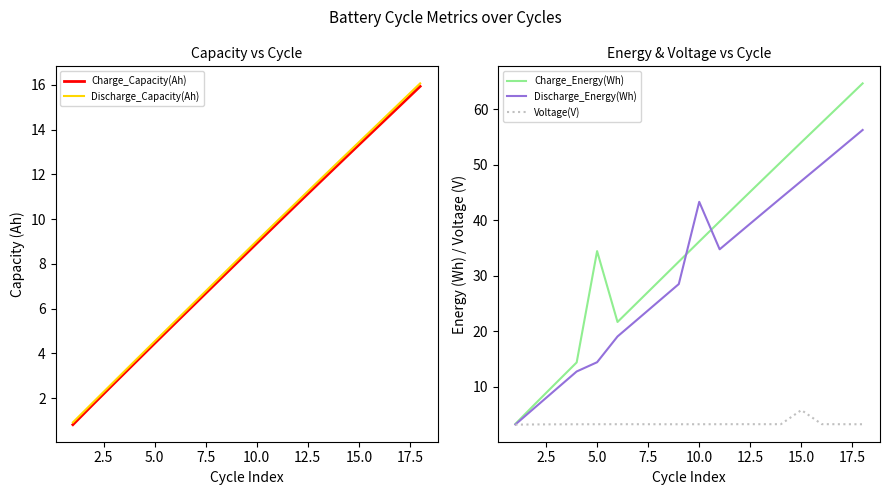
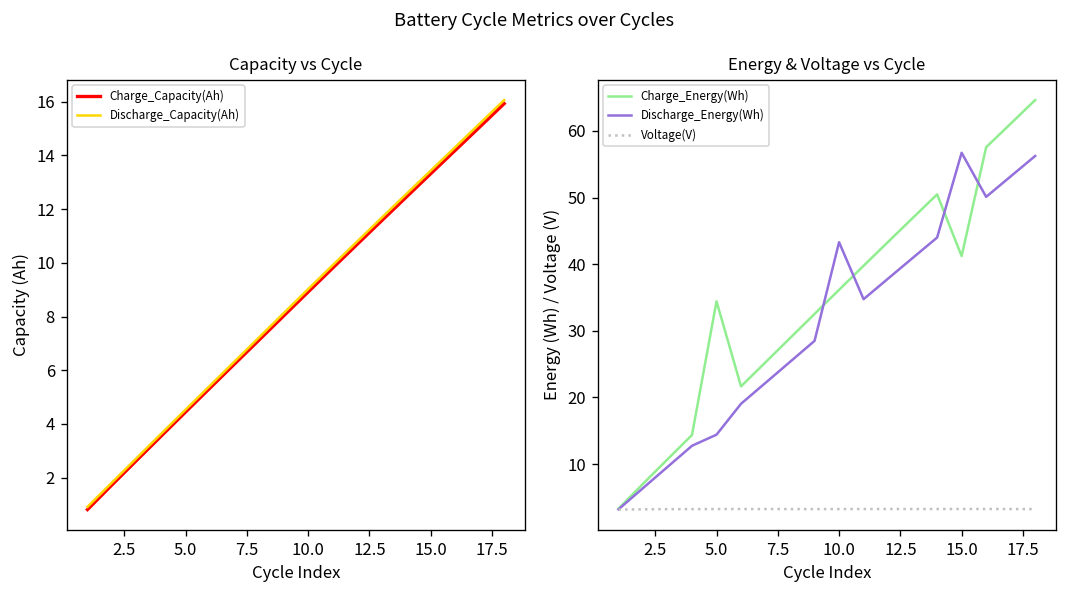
  {
    "Capacity vs Cycle": {
      "Charge_Capacity(Ah)": {
        "15.0": 13.3
      },
      "Discharge_Capacity(Ah)": {
        "15.0": 13.4
      }
    },
    "Energy & Voltage vs Cycle": {
      "Charge_Energy(Wh)": {
        "5.0": 34,
        "10.0": 36,
-       "15.0": 54
+       "15.0": 41
      },
      "Discharge_Energy(Wh)": {
        "5.0": 14,
        "10.0": 43,
-       "15.0": 47
+       "15.0": 57
      },
      "Voltage(V)": {
        "5.0": 3,
        "10.0": 3,
-       "15.0": 6
+       "15.0": 3
      }
    }
  }
